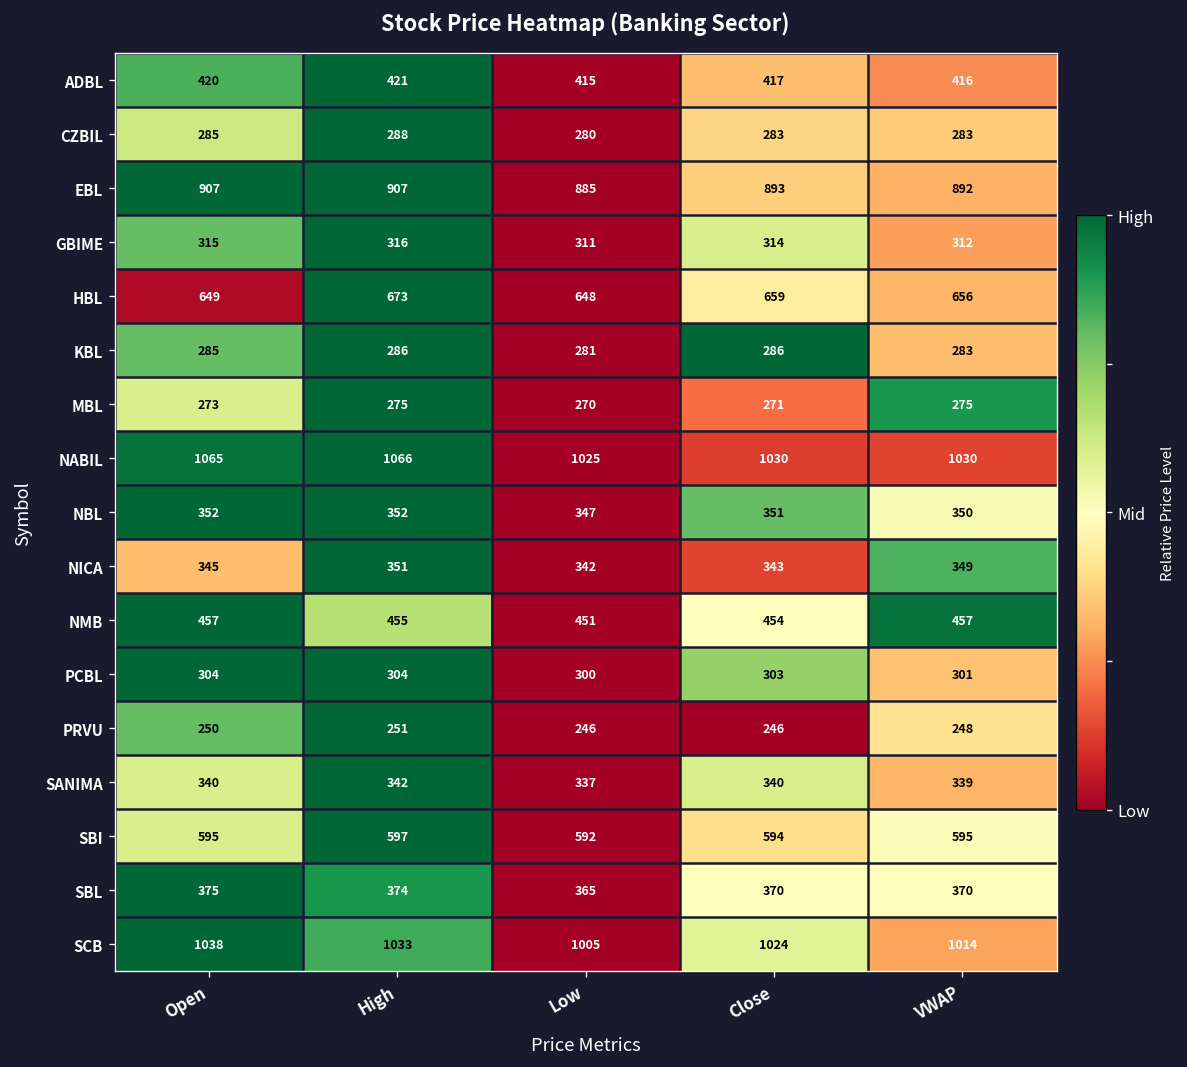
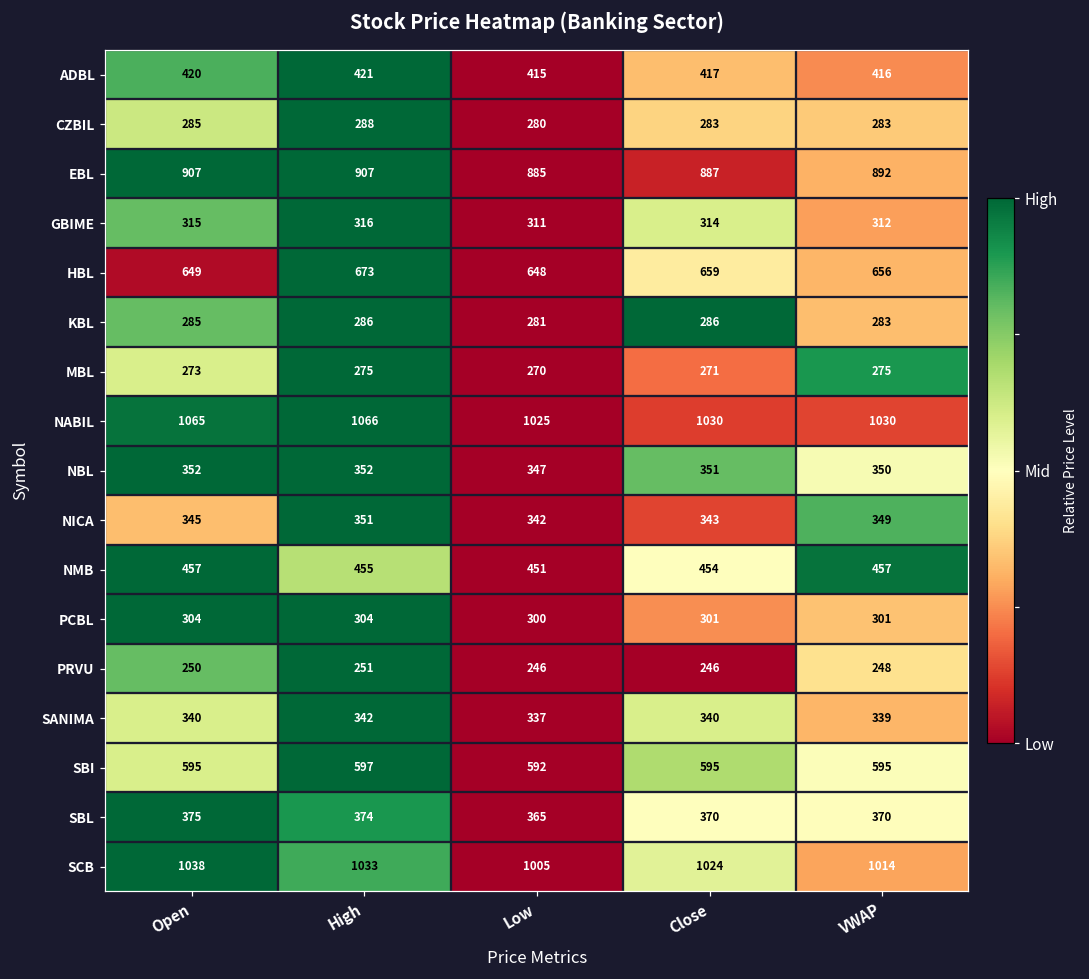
  {
    "ADBL": {
      "Open": 420,
      "High": 421,
      "Low": 415,
      "Close": 417,
      "VWAP": 416
    },
    "CZBIL": {
      "Open": 285,
      "High": 288,
      "Low": 280,
      "Close": 283,
      "VWAP": 283
    },
    "EBL": {
      "Open": 907,
      "High": 907,
      "Low": 885,
-     "Close": 893,
+     "Close": 887,
      "VWAP": 892
    },
    "GBIME": {
      "Open": 315,
      "High": 316,
      "Low": 311,
      "Close": 314,
      "VWAP": 312
    },
    "HBL": {
      "Open": 649,
      "High": 673,
      "Low": 648,
      "Close": 659,
      "VWAP": 656
    },
    "KBL": {
      "Open": 285,
      "High": 286,
      "Low": 281,
      "Close": 286,
      "VWAP": 283
    },
    "MBL": {
      "Open": 273,
      "High": 275,
      "Low": 270,
      "Close": 271,
      "VWAP": 275
    },
    "NABIL": {
      "Open": 1065,
      "High": 1066,
      "Low": 1025,
      "Close": 1030,
      "VWAP": 1030
    },
    "NBL": {
      "Open": 352,
      "High": 352,
      "Low": 347,
      "Close": 351,
      "VWAP": 350
    },
    "NICA": {
      "Open": 345,
      "High": 351,
      "Low": 342,
      "Close": 343,
      "VWAP": 349
    },
    "NMB": {
      "Open": 457,
      "High": 455,
      "Low": 451,
      "Close": 454,
      "VWAP": 457
    },
    "PCBL": {
      "Open": 304,
      "High": 304,
      "Low": 300,
-     "Close": 303,
+     "Close": 301,
      "VWAP": 301
    },
    "PRVU": {
      "Open": 250,
      "High": 251,
      "Low": 246,
      "Close": 246,
      "VWAP": 248
    },
    "SANIMA": {
      "Open": 340,
      "High": 342,
      "Low": 337,
      "Close": 340,
      "VWAP": 339
    },
    "SBI": {
      "Open": 595,
      "High": 597,
      "Low": 592,
-     "Close": 594,
+     "Close": 595,
      "VWAP": 595
    },
    "SBL": {
      "Open": 375,
      "High": 374,
      "Low": 365,
      "Close": 370,
      "VWAP": 370
    },
    "SCB": {
      "Open": 1038,
      "High": 1033,
      "Low": 1005,
      "Close": 1024,
      "VWAP": 1014
    }
  }
